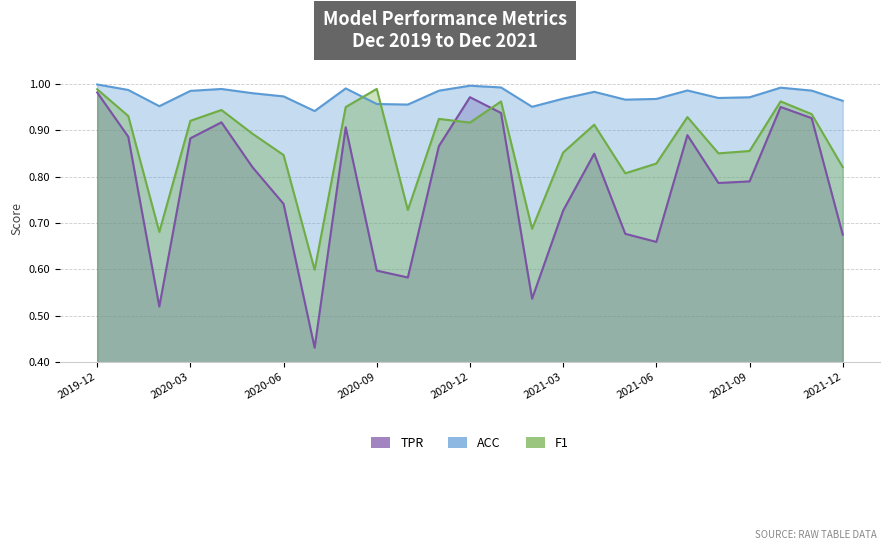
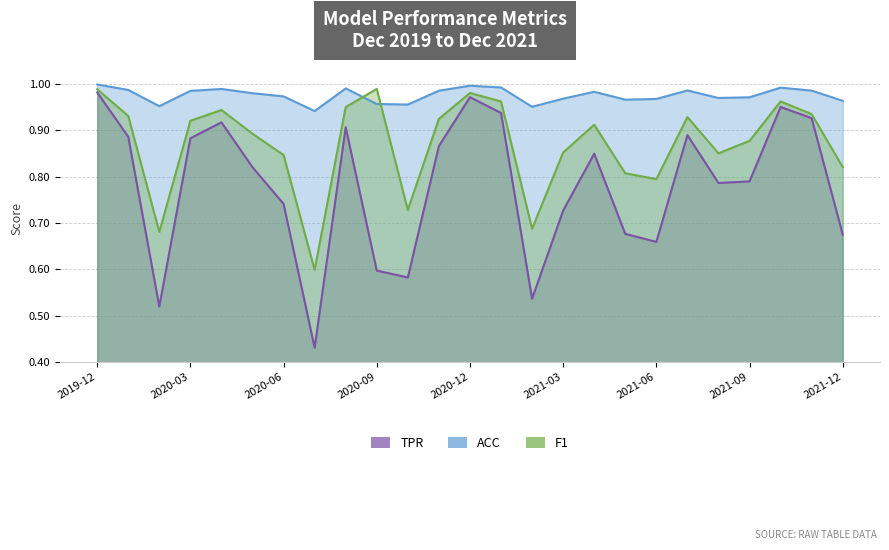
  {
    "F1": {
      "2019-12": 0.99,
      "2020-03": 0.92,
      "2020-06": 0.85,
      "2020-09": 0.99,
-     "2020-12": 0.92,
+     "2020-12": 0.98,
      "2021-03": 0.85,
-     "2021-06": 0.83,
-     "2021-09": 0.86,
+     "2021-06": 0.79,
+     "2021-09": 0.88,
      "2021-12": 0.82
    }
  }
